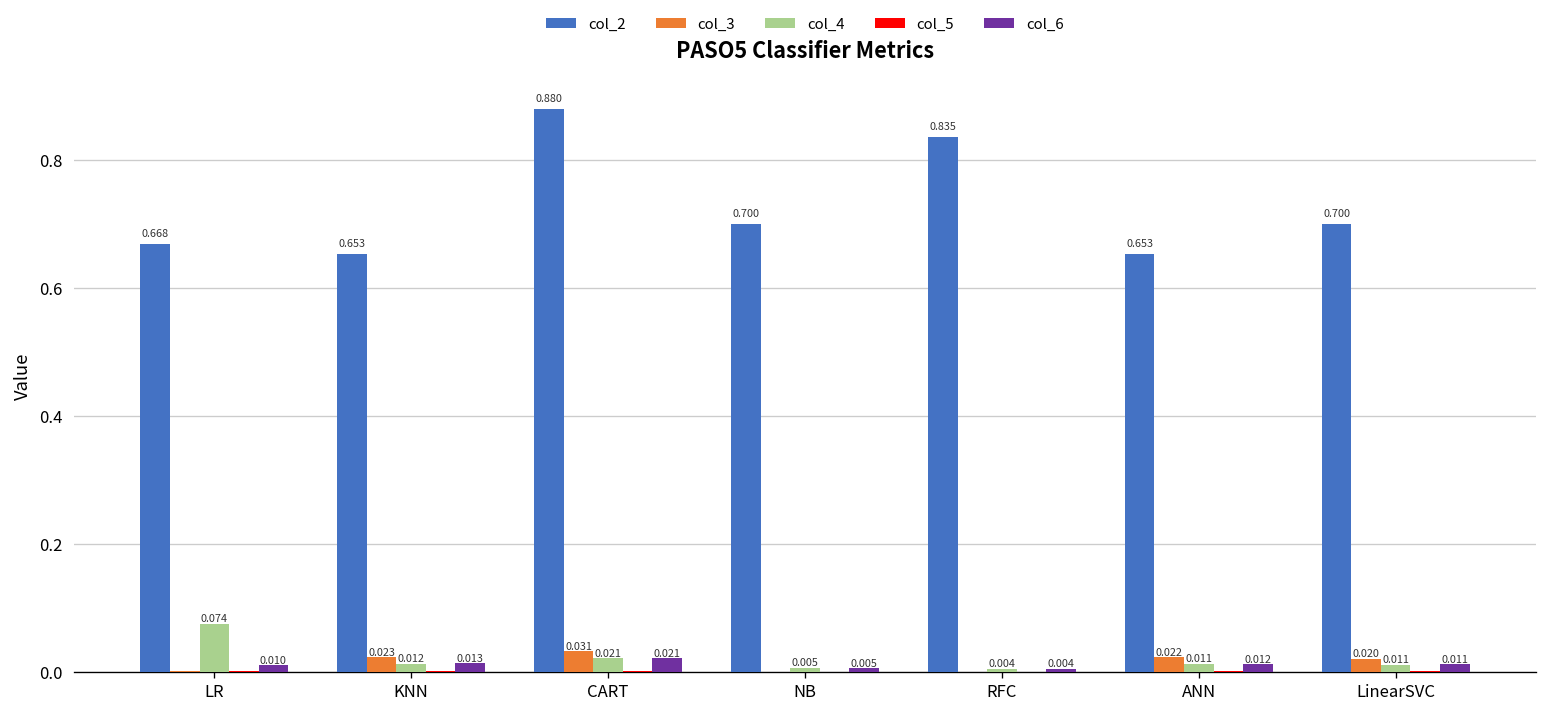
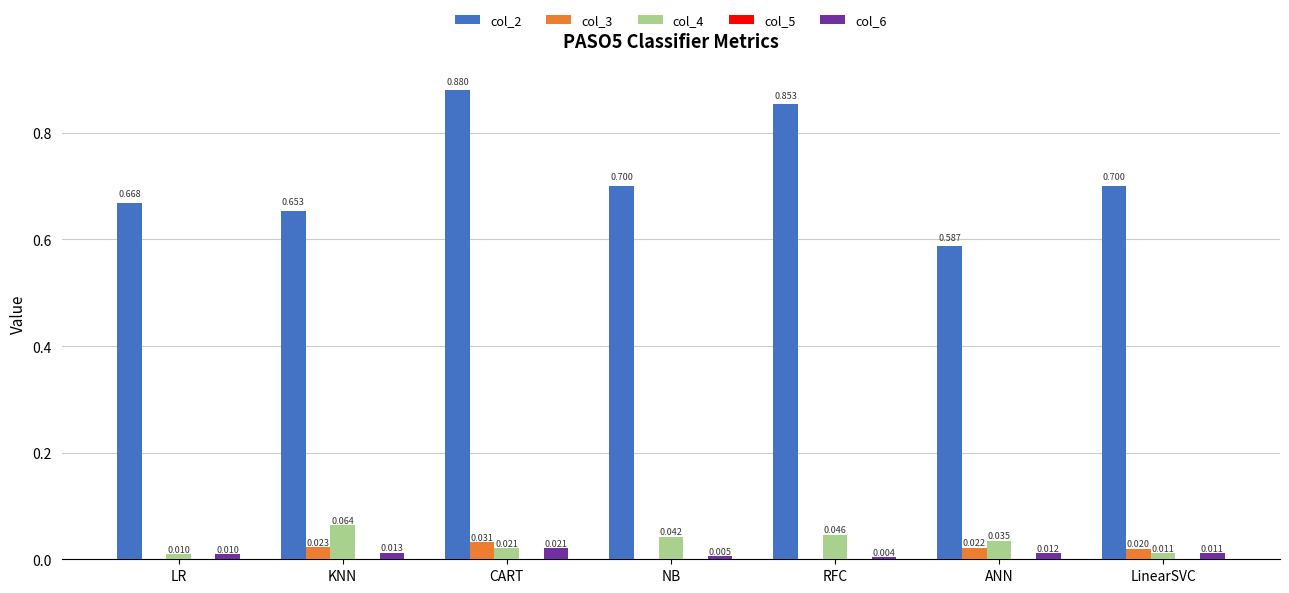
  {
    "col_2": {
      "LR": 0.668,
      "KNN": 0.653,
      "CART": 0.880,
      "NB": 0.700,
-     "RFC": 0.835,
-     "ANN": 0.653,
+     "RFC": 0.853,
+     "ANN": 0.587,
      "LinearSVC": 0.700
    },
    "col_3": {
      "KNN": 0.023,
      "CART": 0.031,
      "ANN": 0.022,
      "LinearSVC": 0.020
    },
    "col_4": {
-     "LR": 0.074,
-     "KNN": 0.012,
+     "LR": 0.010,
+     "KNN": 0.064,
      "CART": 0.021,
-     "NB": 0.005,
-     "RFC": 0.004,
-     "ANN": 0.011,
+     "NB": 0.042,
+     "RFC": 0.046,
+     "ANN": 0.035,
      "LinearSVC": 0.011
    },
    "col_6": {
      "LR": 0.010,
      "KNN": 0.013,
      "CART": 0.021,
      "NB": 0.005,
      "RFC": 0.004,
      "ANN": 0.012,
      "LinearSVC": 0.011
    }
  }
